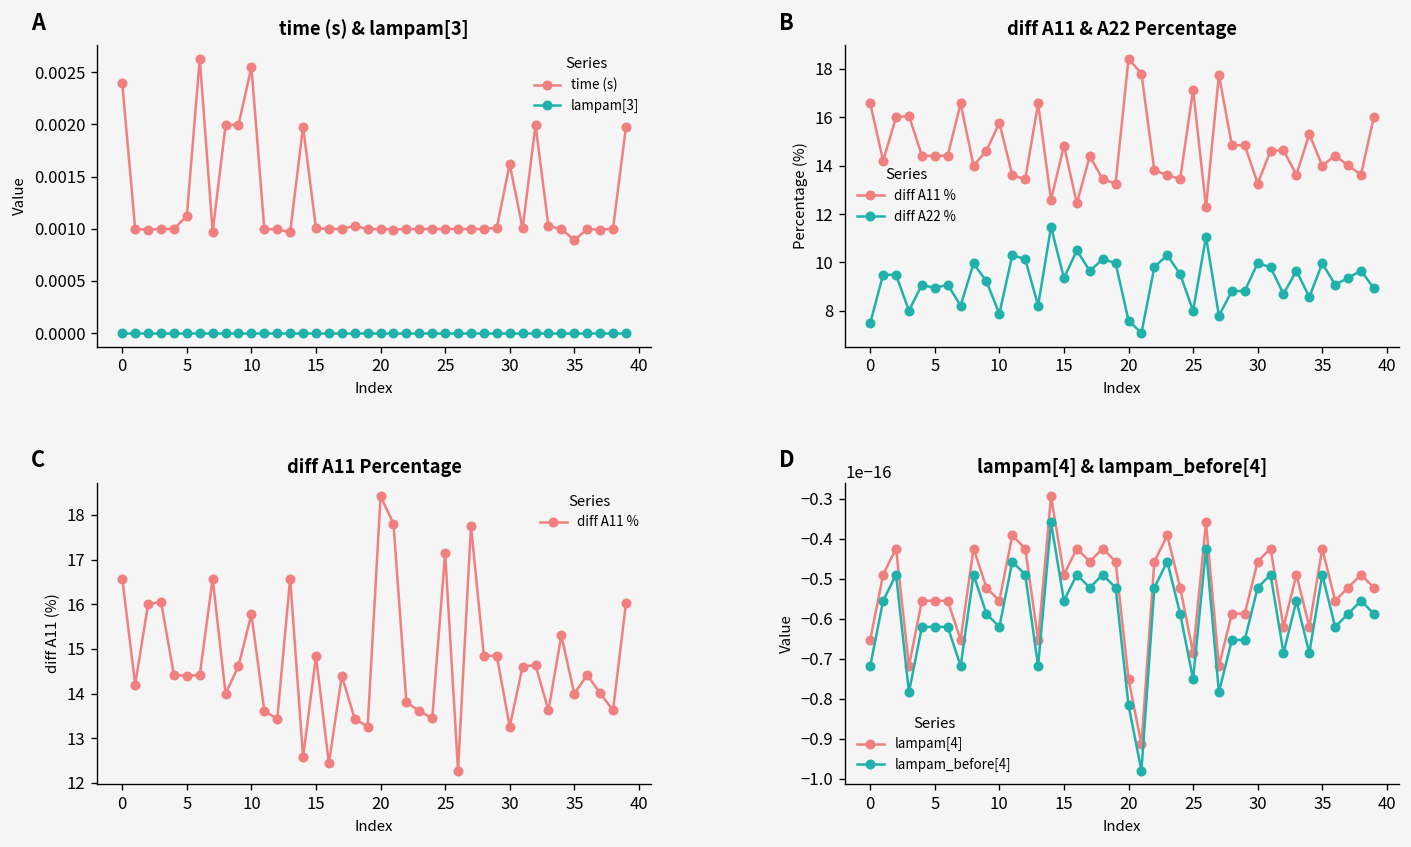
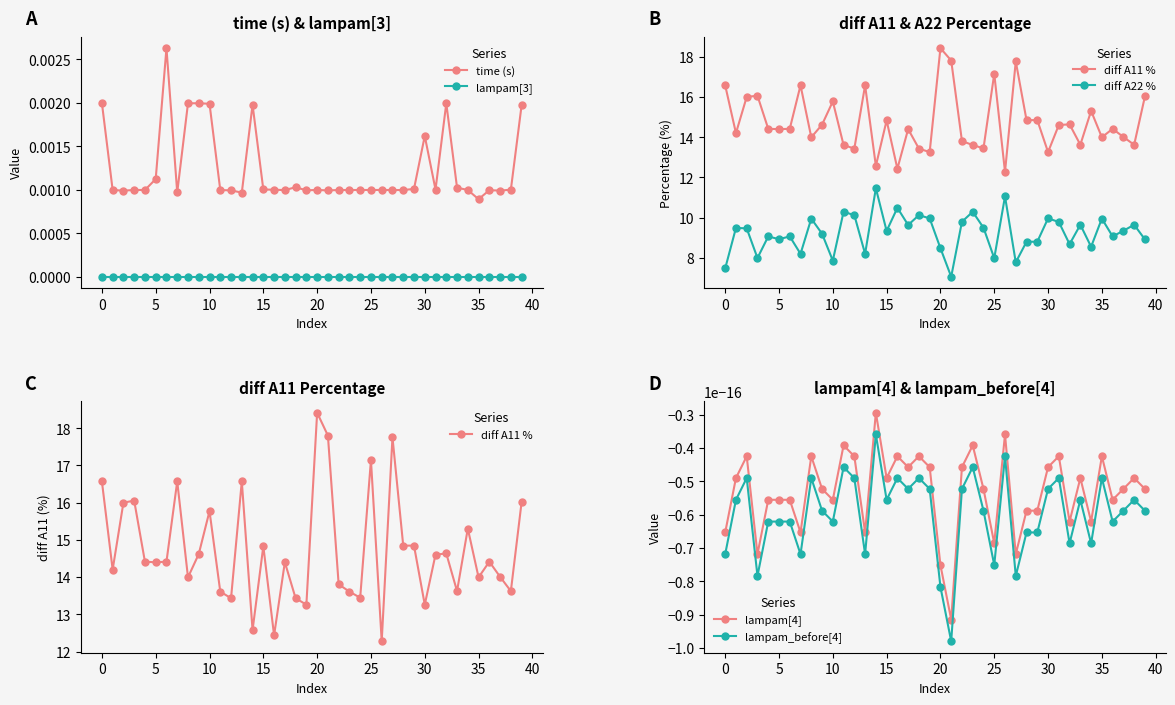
  {
    "time (s) & lampam[3]": {
      "time (s)": {
-       "0": 0.0024,
+       "0": 0.0020,
        "5": 0.0011,
-       "10": 0.0025,
+       "10": 0.0020,
        "15": 0.0010,
        "20": 0.0010,
        "25": 0.0010,
        "30": 0.0016,
        "35": 0.0009
      },
      "lampam[3]": {
        "0": 0.0000,
        "5": 0.0000,
        "10": 0.0000,
        "15": 0.0000,
        "20": 0.0000,
        "25": 0.0000,
        "30": 0.0000,
        "35": 0.0000
      }
    },
    "diff A11 & A22 Percentage": {
      "diff A11 %": {
        "0": 16.6,
        "5": 14.4,
        "10": 15.8,
        "15": 14.8,
        "20": 18.4,
        "25": 17.1,
        "30": 13.3,
        "35": 14.0
      },
      "diff A22 %": {
        "0": 7.5,
        "5": 8.9,
        "10": 7.9,
        "15": 9.3,
-       "20": 7.6,
+       "20": 8.5,
        "25": 8.0,
        "30": 10.0,
        "35": 10.0
      }
    },
    "diff A11 Percentage": {
      "0": 16.6,
      "5": 14.4,
      "10": 15.8,
      "15": 14.8,
      "20": 18.4,
      "25": 17.1,
      "30": 13.3,
      "35": 14.0
    },
    "lampam[4] & lampam_before[4]": {
      "lampam[4]": {
        "0": 0.000000000000,
        "5": 0.000000000000,
        "10": 0.000000000000,
        "15": 0.000000000000,
        "20": 0.000000000000,
        "25": 0.000000000000,
        "30": 0.000000000000,
        "35": 0.000000000000
      },
      "lampam_before[4]": {
        "0": 0.000000000000,
        "5": 0.000000000000,
        "10": 0.000000000000,
        "15": 0.000000000000,
        "20": 0.000000000000,
        "25": 0.000000000000,
        "30": 0.000000000000,
        "35": 0.000000000000
      }
    }
  }
